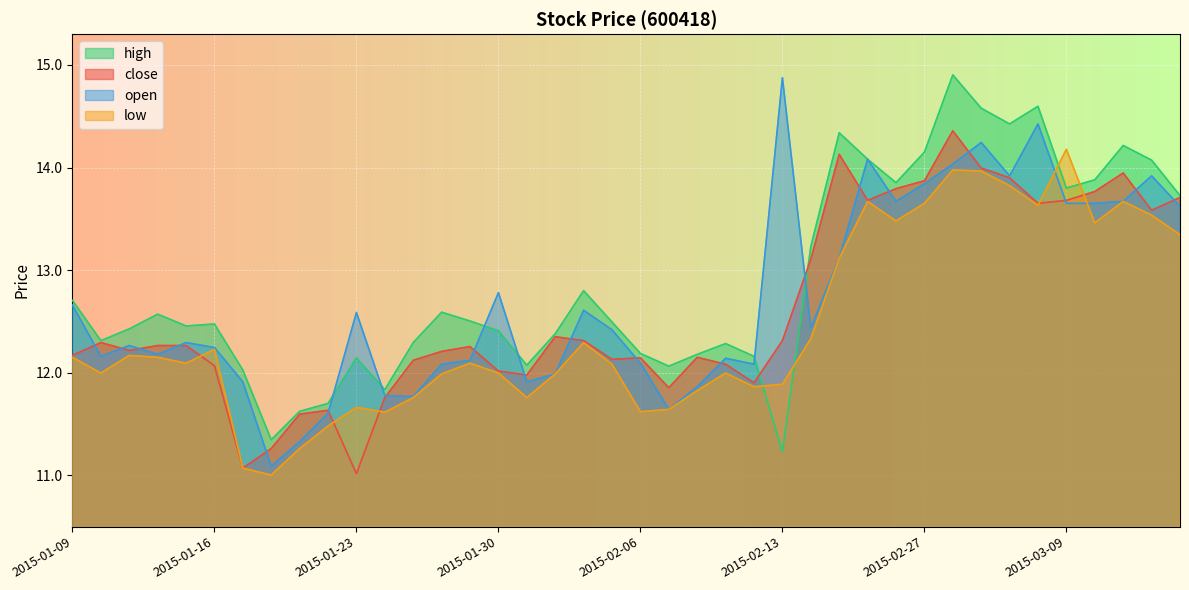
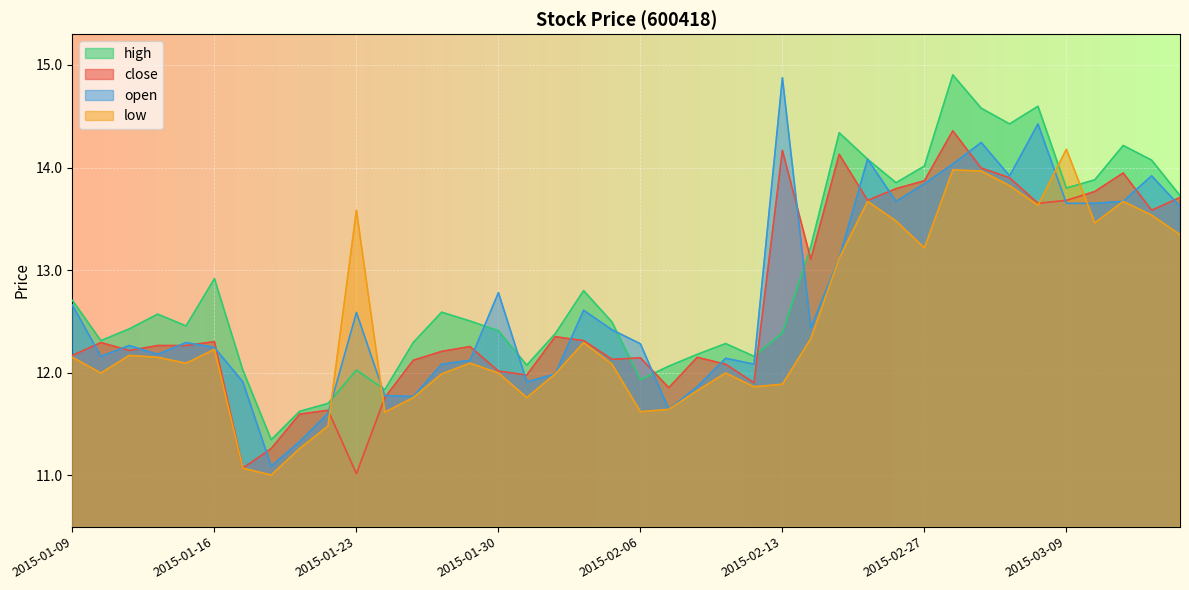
  {
    "high": {
      "2015-01-09": 12.71,
-     "2015-01-16": 12.48,
-     "2015-01-23": 12.14,
+     "2015-01-16": 12.92,
+     "2015-01-23": 12.03,
      "2015-01-30": 12.41,
-     "2015-02-06": 12.19,
-     "2015-02-13": 11.23,
-     "2015-02-27": 14.15,
+     "2015-02-06": 11.93,
+     "2015-02-13": 12.39,
+     "2015-02-27": 14.01,
      "2015-03-09": 13.80
    },
    "close": {
-     "2015-01-16": 12.07,
+     "2015-01-16": 12.30,
      "2015-01-23": 11.02,
      "2015-02-06": 12.15,
-     "2015-02-13": 12.31,
+     "2015-02-13": 14.17,
      "2015-02-27": 13.87,
      "2015-03-09": 13.68
    },
    "open": {
      "2015-01-09": 12.66,
      "2015-01-23": 12.59,
      "2015-01-30": 12.78,
-     "2015-02-06": 12.09,
+     "2015-02-06": 12.28,
      "2015-02-13": 14.88,
      "2015-02-27": 13.84,
      "2015-03-09": 13.65
    },
    "low": {
-     "2015-01-23": 11.66,
+     "2015-01-23": 13.58,
      "2015-02-06": 11.62,
      "2015-02-13": 11.89,
-     "2015-02-27": 13.65,
+     "2015-02-27": 13.22,
      "2015-03-09": 14.18
    }
  }
